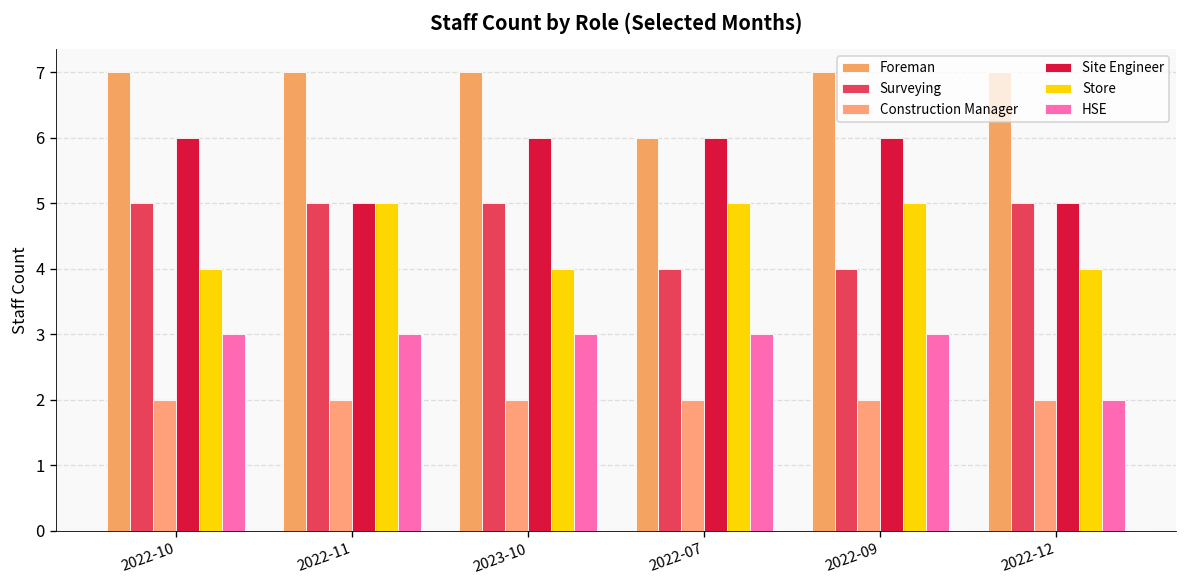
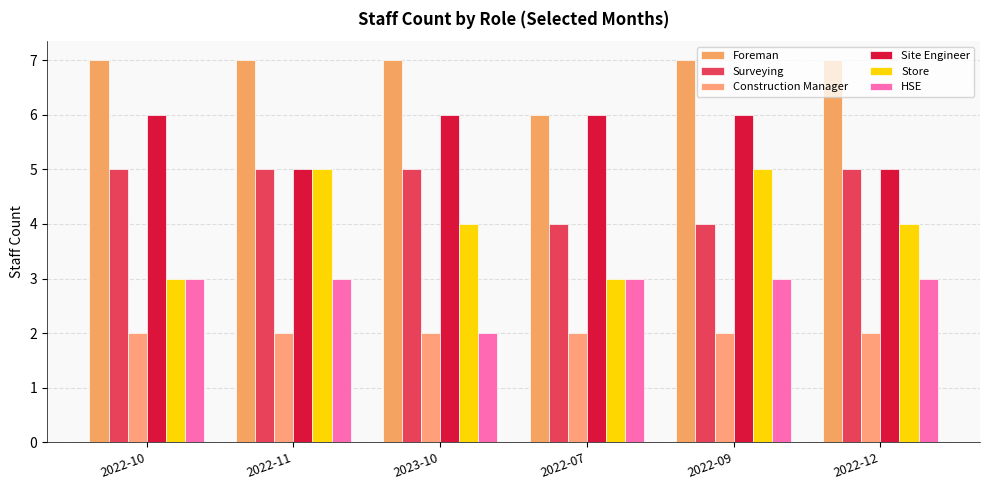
  {
    "Store": {
-     "2022-10": 4,
+     "2022-10": 3,
      "2022-11": 5,
      "2023-10": 4,
-     "2022-07": 5,
+     "2022-07": 3,
      "2022-09": 5,
      "2022-12": 4
    },
    "HSE": {
      "2022-10": 3,
      "2022-11": 3,
-     "2023-10": 3,
+     "2023-10": 2,
      "2022-07": 3,
      "2022-09": 3,
-     "2022-12": 2
+     "2022-12": 3
    }
  }
